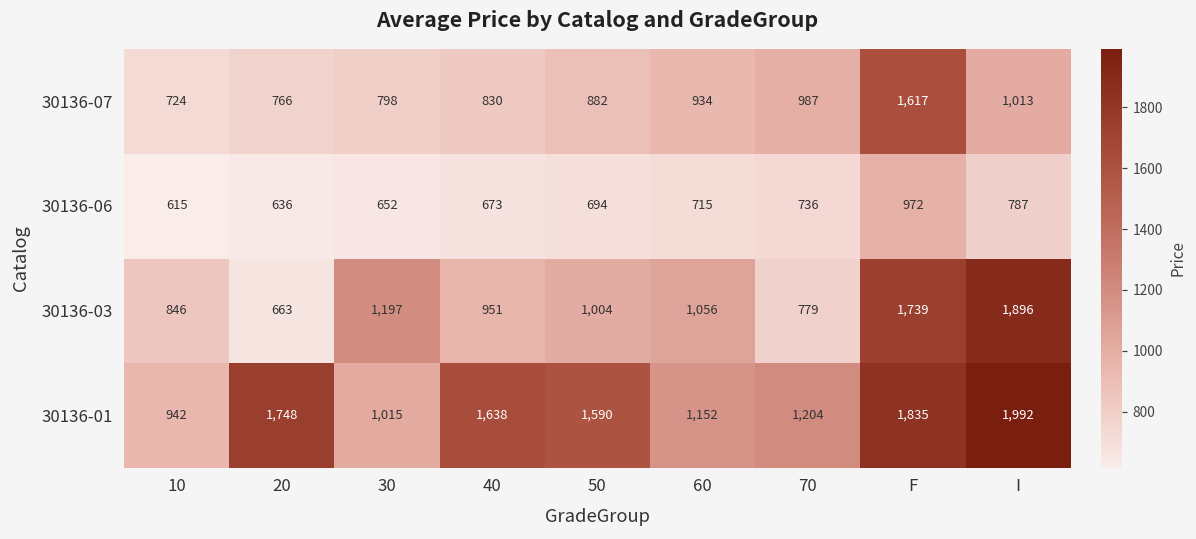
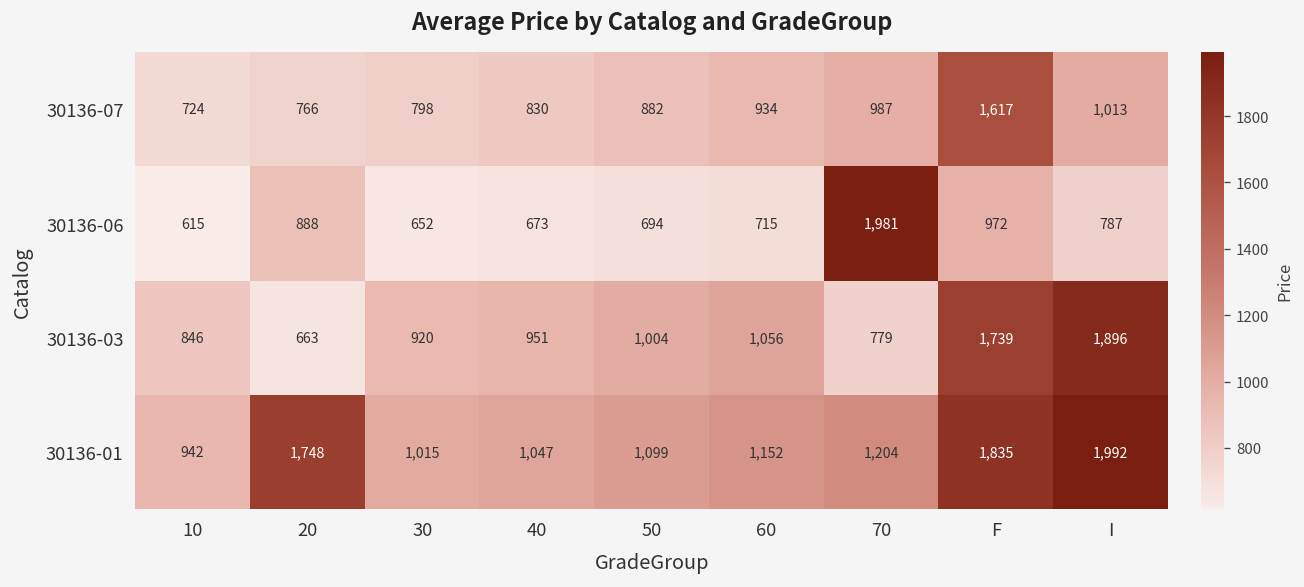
  {
    "30136-07": {
      "10": "724",
      "20": "766",
      "30": "798",
      "40": "830",
      "50": "882",
      "60": "934",
      "70": "987",
      "F": "1,617",
      "I": "1,013"
    },
    "30136-06": {
      "10": "615",
-     "20": "636",
+     "20": "888",
      "30": "652",
      "40": "673",
      "50": "694",
      "60": "715",
-     "70": "736",
+     "70": "1,981",
      "F": "972",
      "I": "787"
    },
    "30136-03": {
      "10": "846",
      "20": "663",
-     "30": "1,197",
+     "30": "920",
      "40": "951",
      "50": "1,004",
      "60": "1,056",
      "70": "779",
      "F": "1,739",
      "I": "1,896"
    },
    "30136-01": {
      "10": "942",
      "20": "1,748",
      "30": "1,015",
-     "40": "1,638",
-     "50": "1,590",
+     "40": "1,047",
+     "50": "1,099",
      "60": "1,152",
      "70": "1,204",
      "F": "1,835",
      "I": "1,992"
    }
  }
